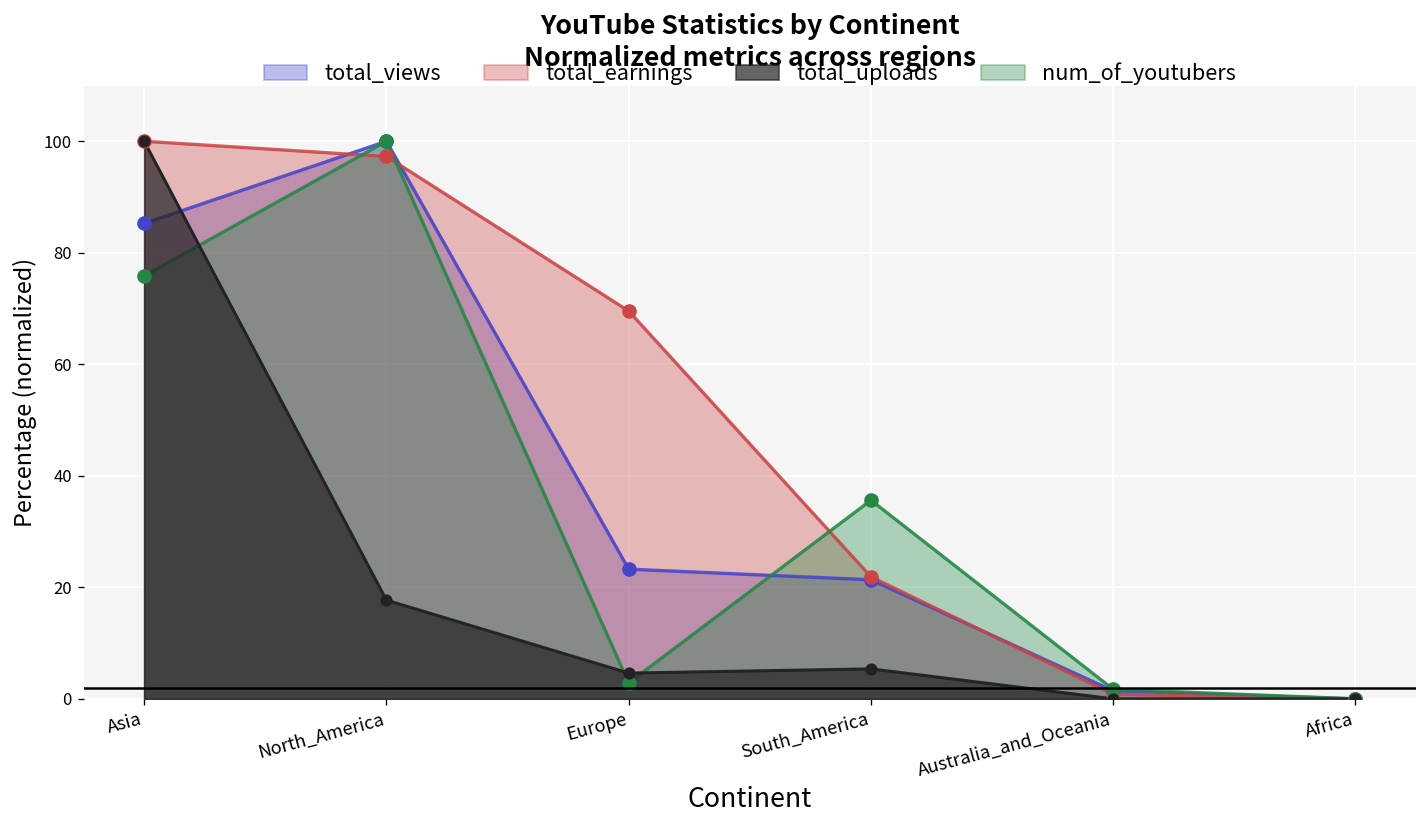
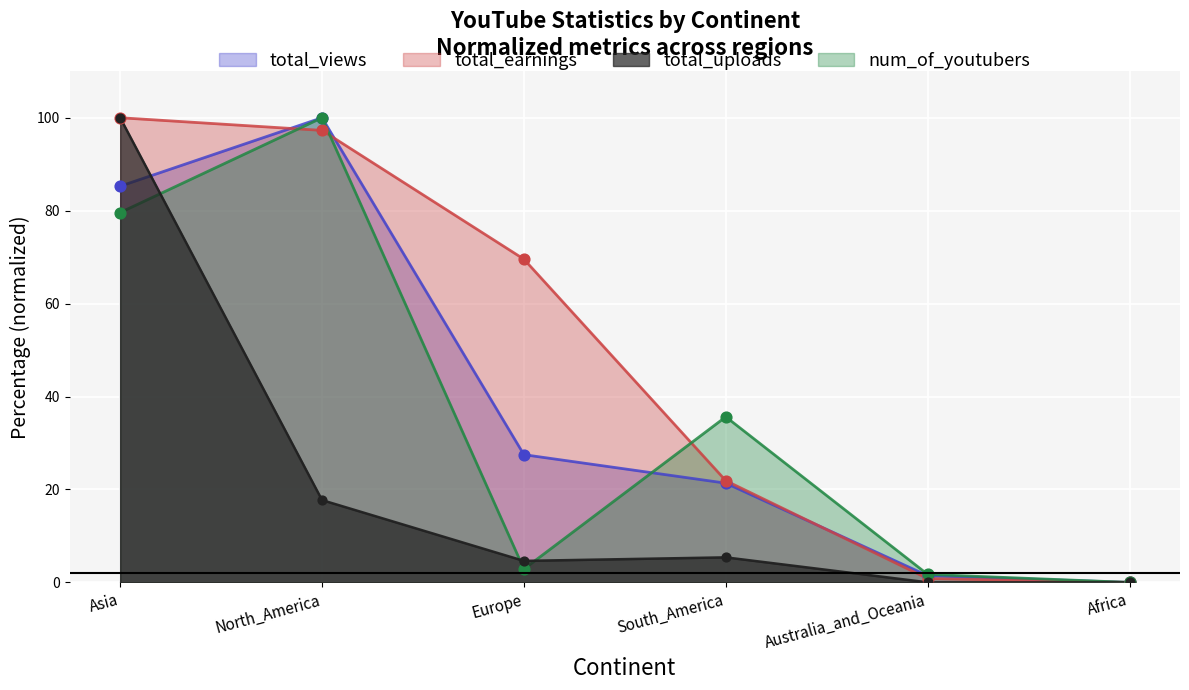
  {
    "total_views": {
      "Asia": 85,
-     "Europe": 23
+     "Europe": 27
    },
    "total_earnings": {
      "North_America": 97,
      "Europe": 70,
      "Australia_and_Oceania": 1
    },
    "total_uploads": {
      "North_America": 18,
      "Europe": 5,
      "South_America": 5,
      "Australia_and_Oceania": 0
    },
    "num_of_youtubers": {
-     "Asia": 76,
+     "Asia": 80,
      "Europe": 3,
      "South_America": 36
    }
  }
